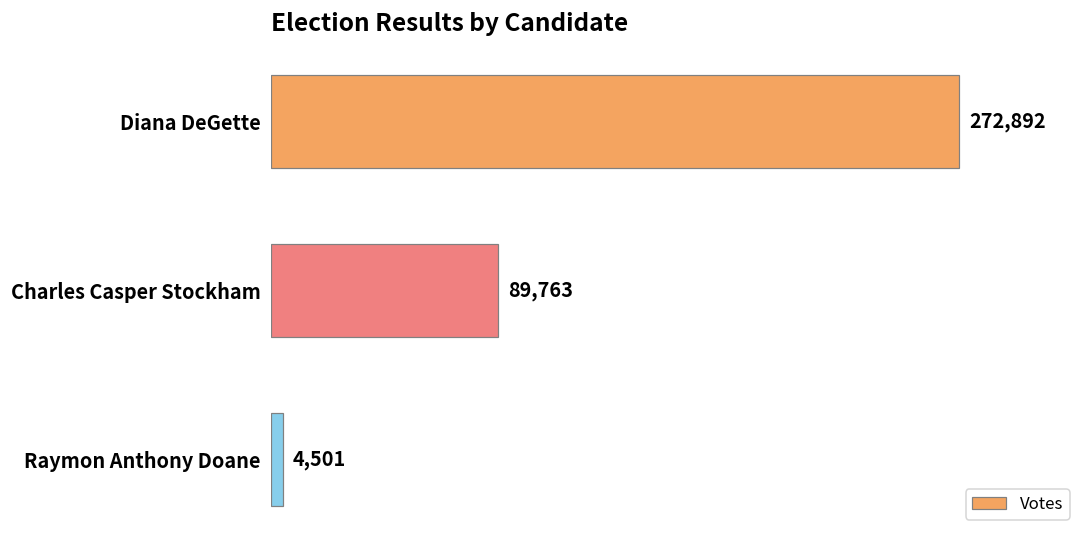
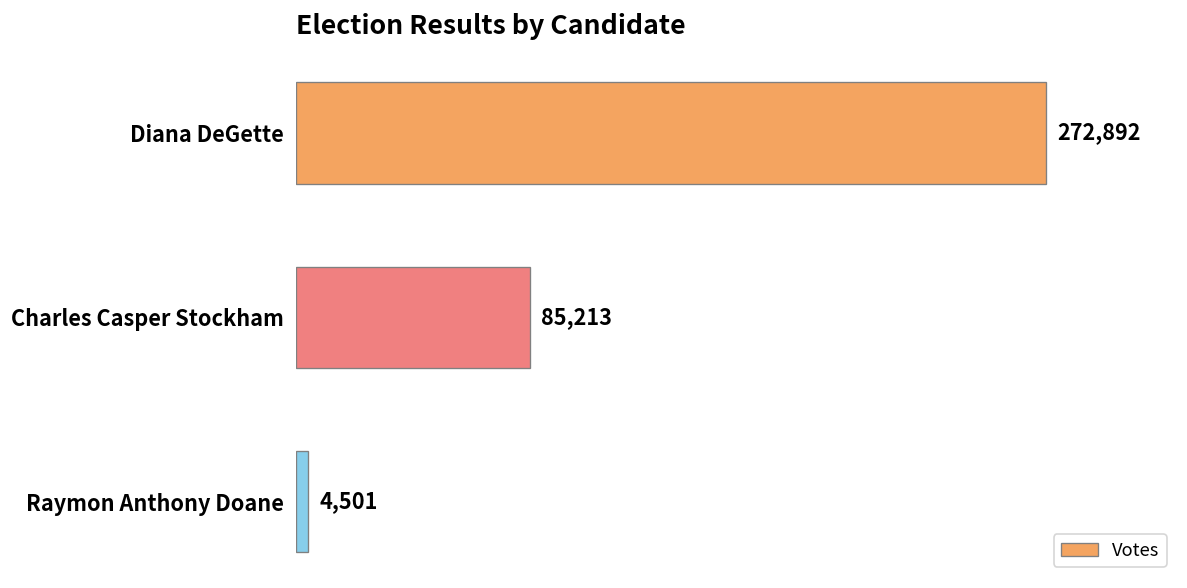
  {
    "Diana DeGette": "272,892",
-   "Charles Casper Stockham": "89,763",
+   "Charles Casper Stockham": "85,213",
    "Raymon Anthony Doane": "4,501"
  }
